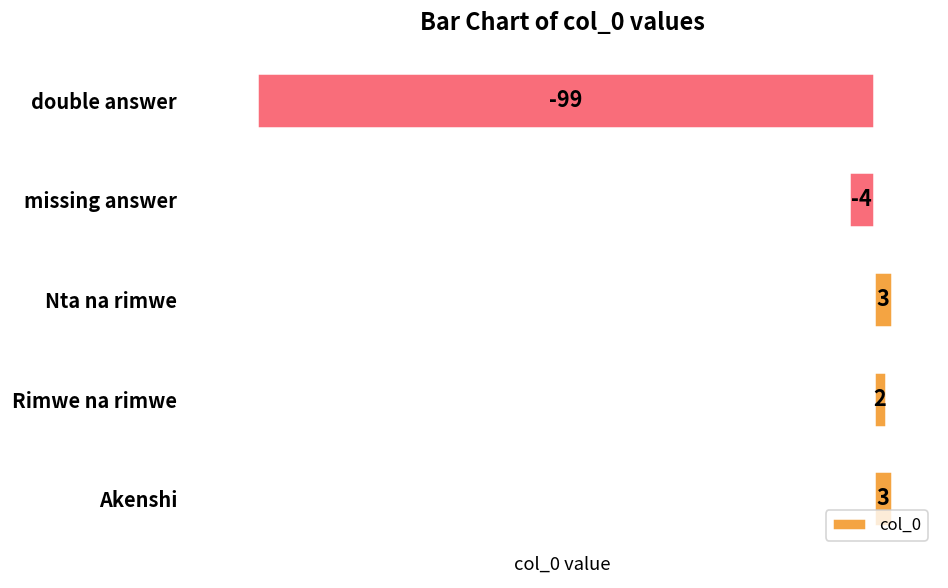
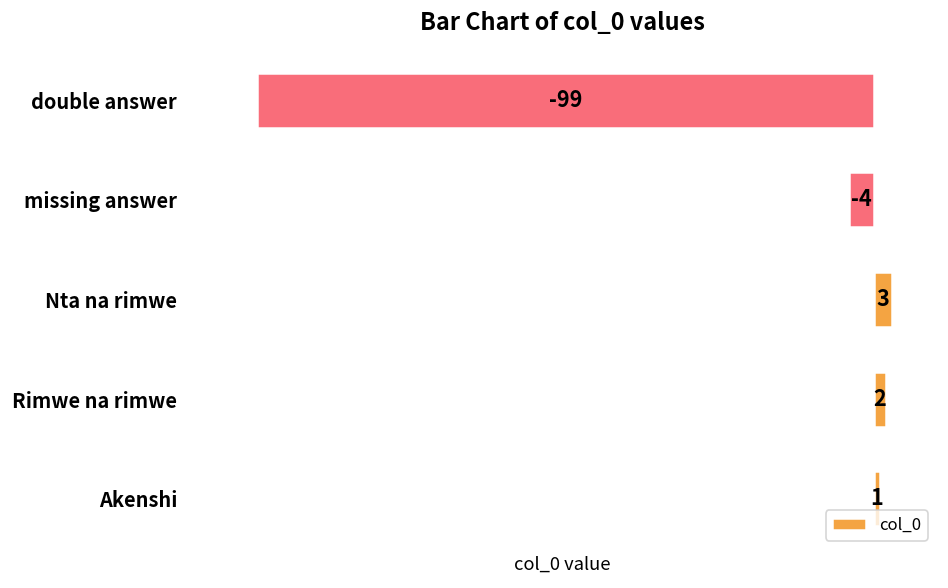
  {
    "double answer": -99,
    "missing answer": -4,
    "Nta na rimwe": 3,
    "Rimwe na rimwe": 2,
-   "Akenshi": 3
+   "Akenshi": 1
  }
